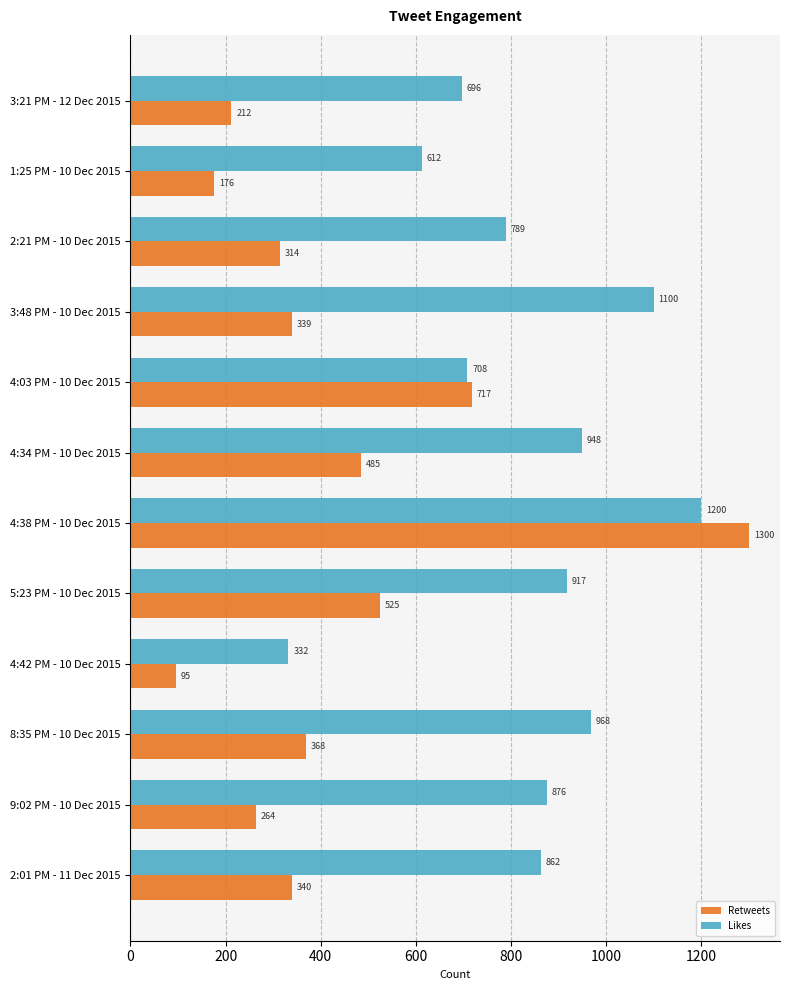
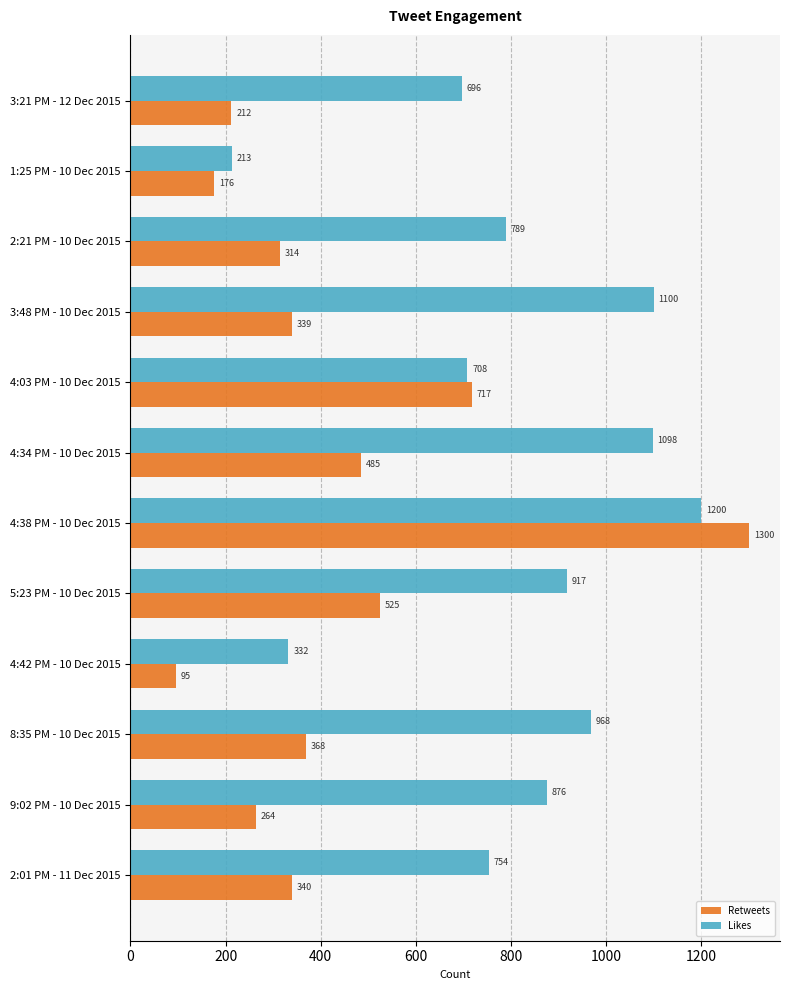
  {
    "Retweets": {
      "3:21 PM - 12 Dec 2015": 212,
      "1:25 PM - 10 Dec 2015": 176,
      "2:21 PM - 10 Dec 2015": 314,
      "3:48 PM - 10 Dec 2015": 339,
      "4:03 PM - 10 Dec 2015": 717,
      "4:34 PM - 10 Dec 2015": 485,
      "4:38 PM - 10 Dec 2015": 1300,
      "5:23 PM - 10 Dec 2015": 525,
      "4:42 PM - 10 Dec 2015": 95,
      "8:35 PM - 10 Dec 2015": 368,
      "9:02 PM - 10 Dec 2015": 264,
      "2:01 PM - 11 Dec 2015": 340
    },
    "Likes": {
      "3:21 PM - 12 Dec 2015": 696,
-     "1:25 PM - 10 Dec 2015": 612,
+     "1:25 PM - 10 Dec 2015": 213,
      "2:21 PM - 10 Dec 2015": 789,
      "3:48 PM - 10 Dec 2015": 1100,
      "4:03 PM - 10 Dec 2015": 708,
-     "4:34 PM - 10 Dec 2015": 948,
+     "4:34 PM - 10 Dec 2015": 1098,
      "4:38 PM - 10 Dec 2015": 1200,
      "5:23 PM - 10 Dec 2015": 917,
      "4:42 PM - 10 Dec 2015": 332,
      "8:35 PM - 10 Dec 2015": 968,
      "9:02 PM - 10 Dec 2015": 876,
-     "2:01 PM - 11 Dec 2015": 862
+     "2:01 PM - 11 Dec 2015": 754
    }
  }
